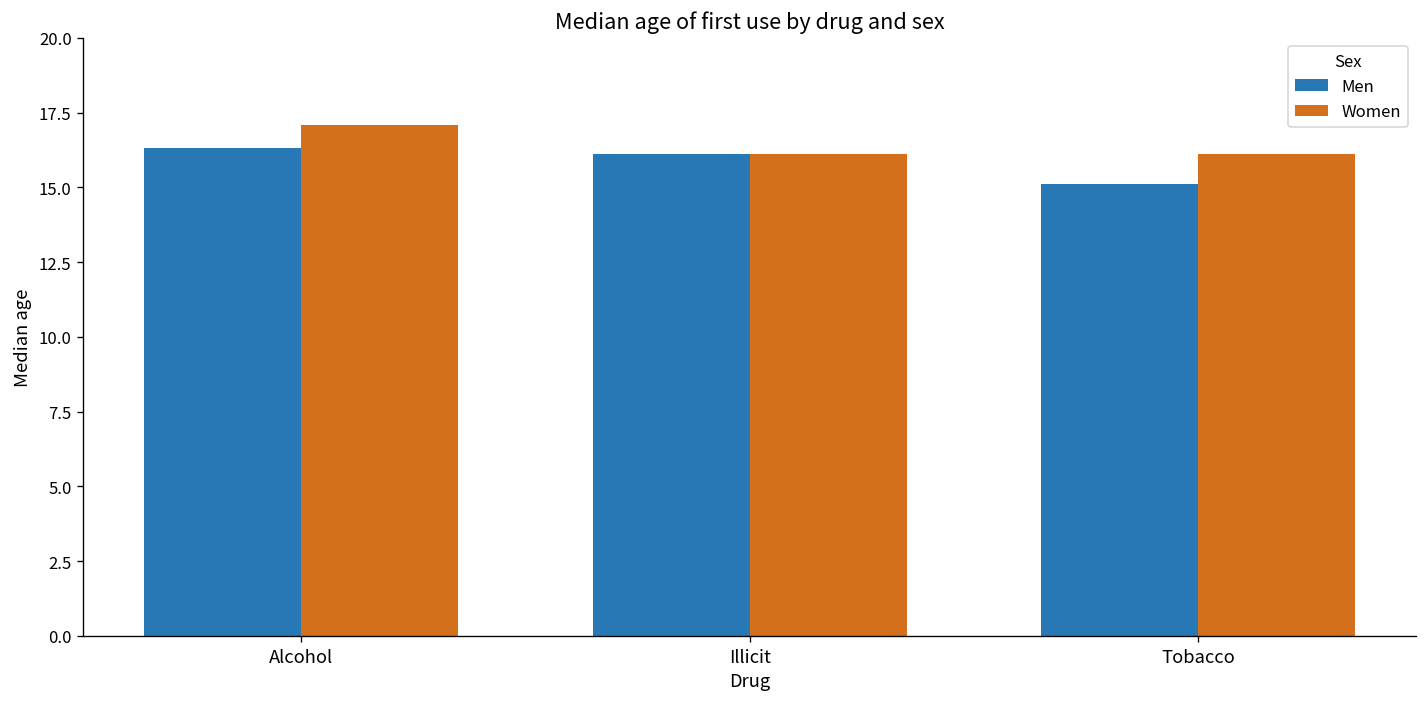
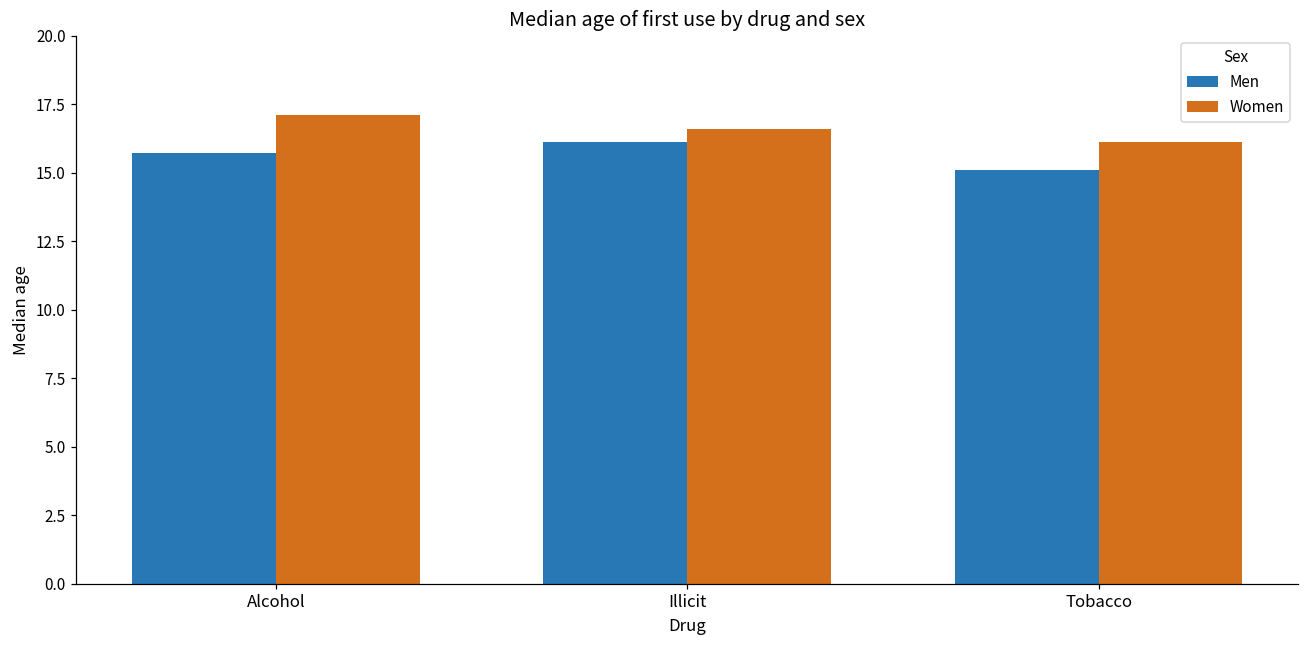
  {
    "Men": {
-     "Alcohol": 16.3,
+     "Alcohol": 15.7,
      "Illicit": 16.1,
      "Tobacco": 15.1
    },
    "Women": {
      "Alcohol": 17.1,
-     "Illicit": 16.1,
+     "Illicit": 16.6,
      "Tobacco": 16.1
    }
  }
